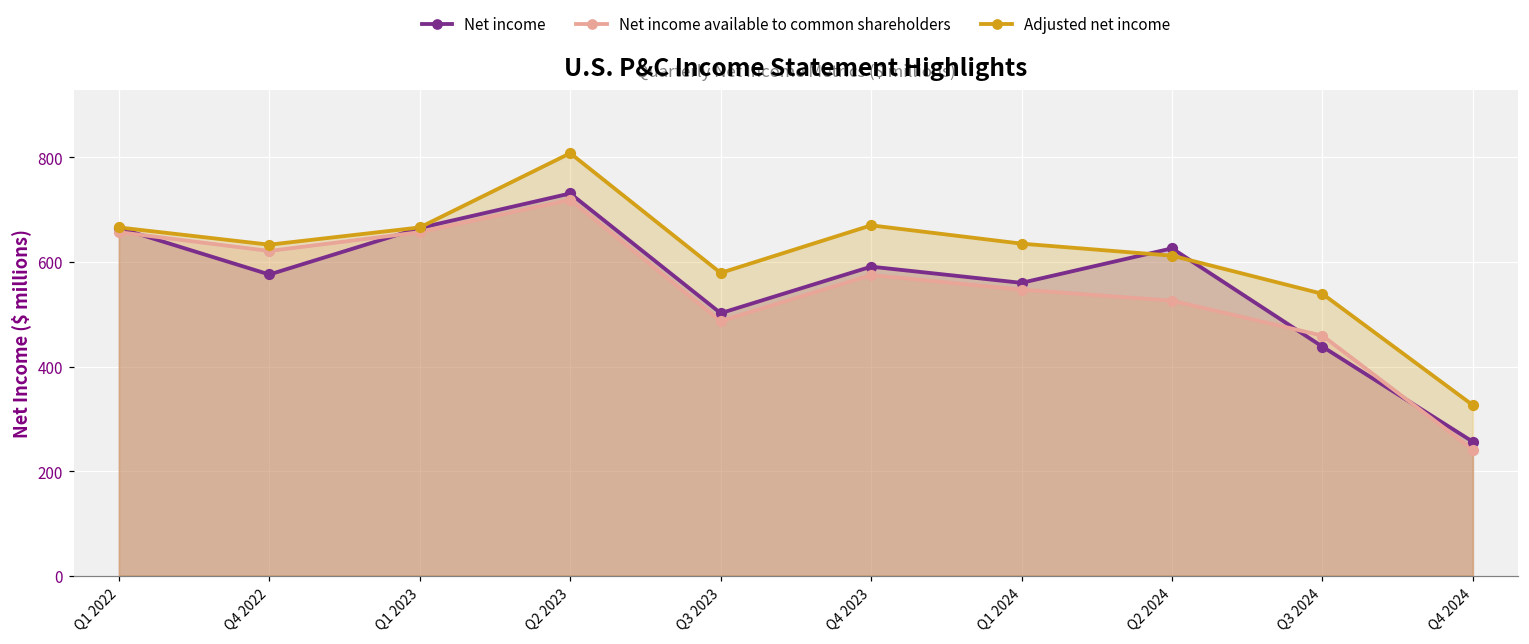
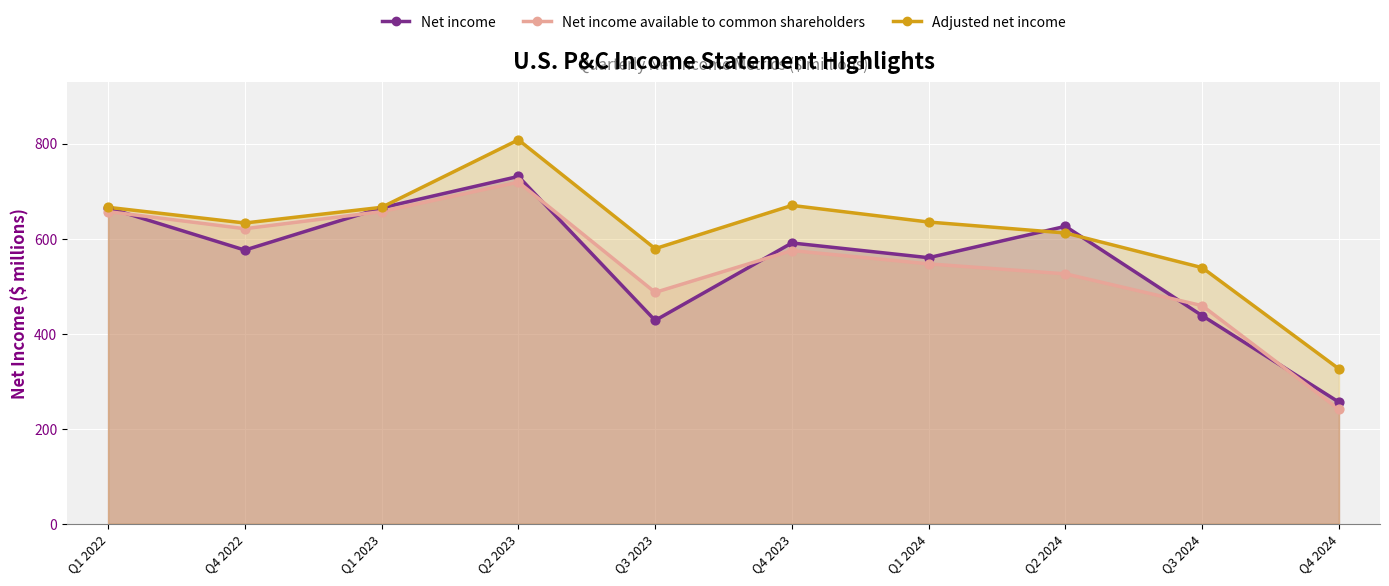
  {
    "Net income": {
      "Q4 2022": 580,
      "Q2 2023": 730,
-     "Q3 2023": 500,
+     "Q3 2023": 430,
      "Q4 2023": 590,
      "Q1 2024": 560,
      "Q2 2024": 630,
      "Q3 2024": 440,
      "Q4 2024": 260
    }
  }
